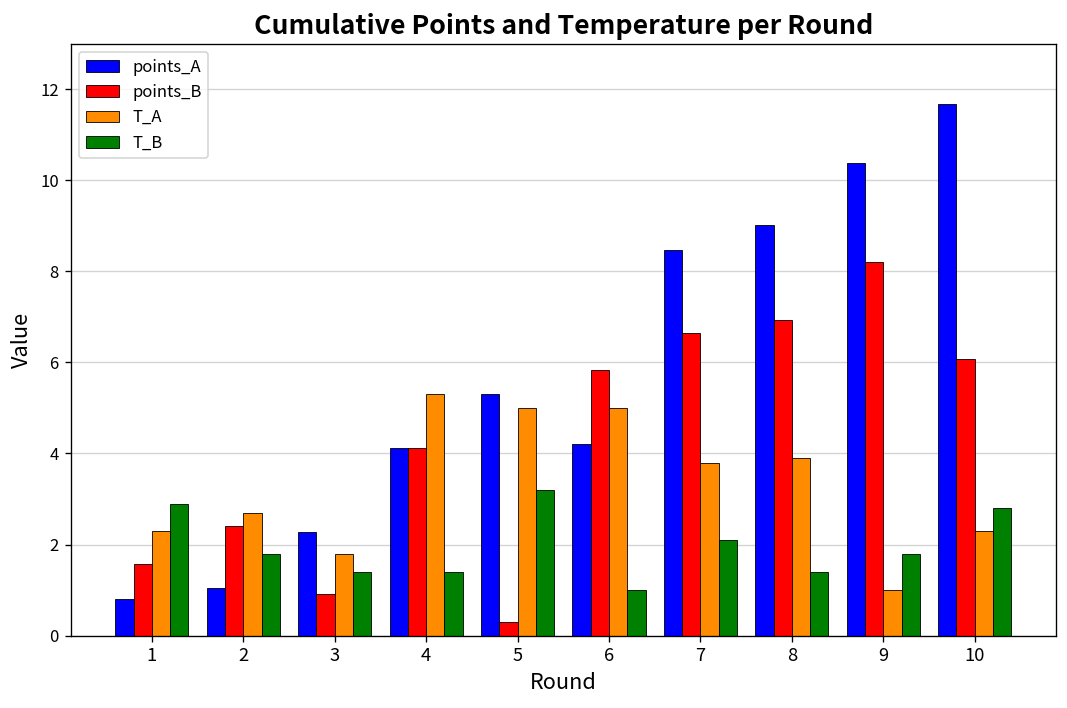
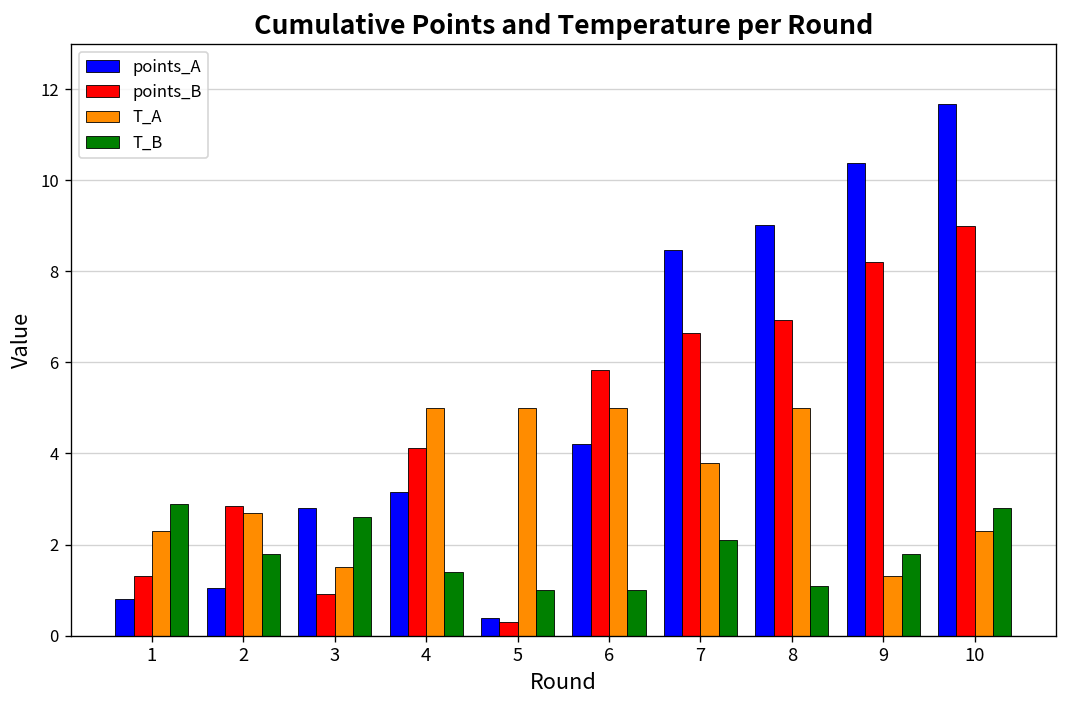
  {
    "points_A": {
      "1": 0.8,
      "2": 1.0,
-     "3": 2.3,
-     "4": 4.1,
-     "5": 5.3,
+     "3": 2.8,
+     "4": 3.2,
+     "5": 0.4,
      "6": 4.2,
      "7": 8.5,
      "8": 9.0,
      "9": 10.4,
      "10": 11.7
    },
    "points_B": {
-     "1": 1.6,
-     "2": 2.4,
+     "1": 1.3,
+     "2": 2.8,
      "3": 0.9,
      "4": 4.1,
      "5": 0.3,
      "6": 5.8,
      "7": 6.6,
      "8": 6.9,
      "9": 8.2,
-     "10": 6.1
+     "10": 9.0
    },
    "T_A": {
      "1": 2.3,
      "2": 2.7,
-     "3": 1.8,
-     "4": 5.3,
+     "3": 1.5,
+     "4": 5.0,
      "5": 5.0,
      "6": 5.0,
      "7": 3.8,
-     "8": 3.9,
-     "9": 1.0,
+     "8": 5.0,
+     "9": 1.3,
      "10": 2.3
    },
    "T_B": {
      "1": 2.9,
      "2": 1.8,
-     "3": 1.4,
+     "3": 2.6,
      "4": 1.4,
-     "5": 3.2,
+     "5": 1.0,
      "6": 1.0,
      "7": 2.1,
-     "8": 1.4,
+     "8": 1.1,
      "9": 1.8,
      "10": 2.8
    }
  }
